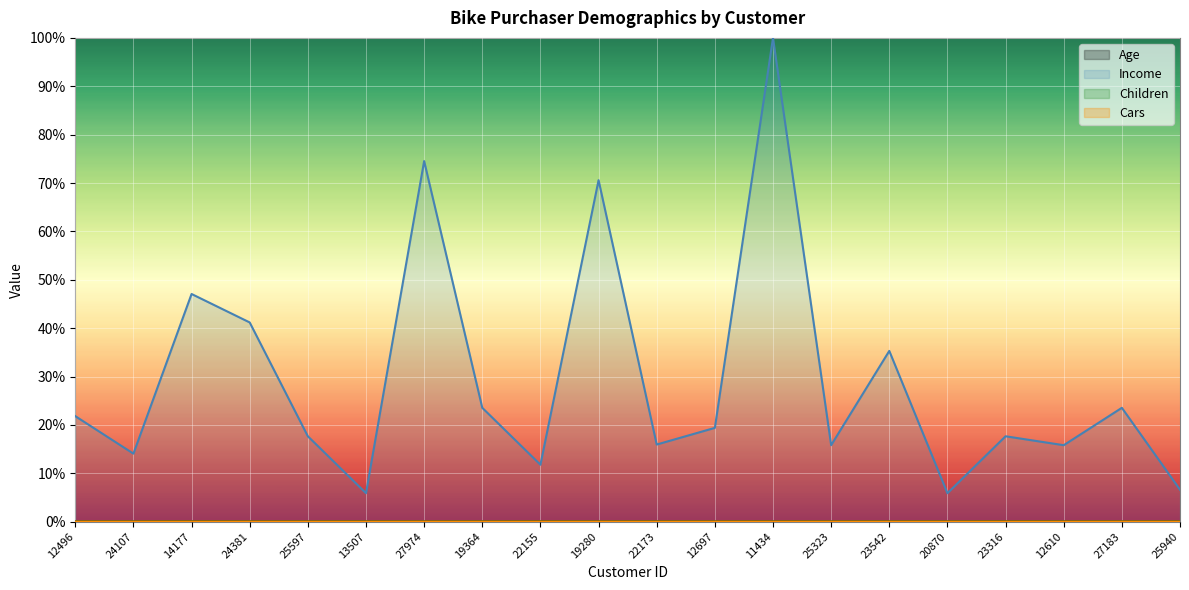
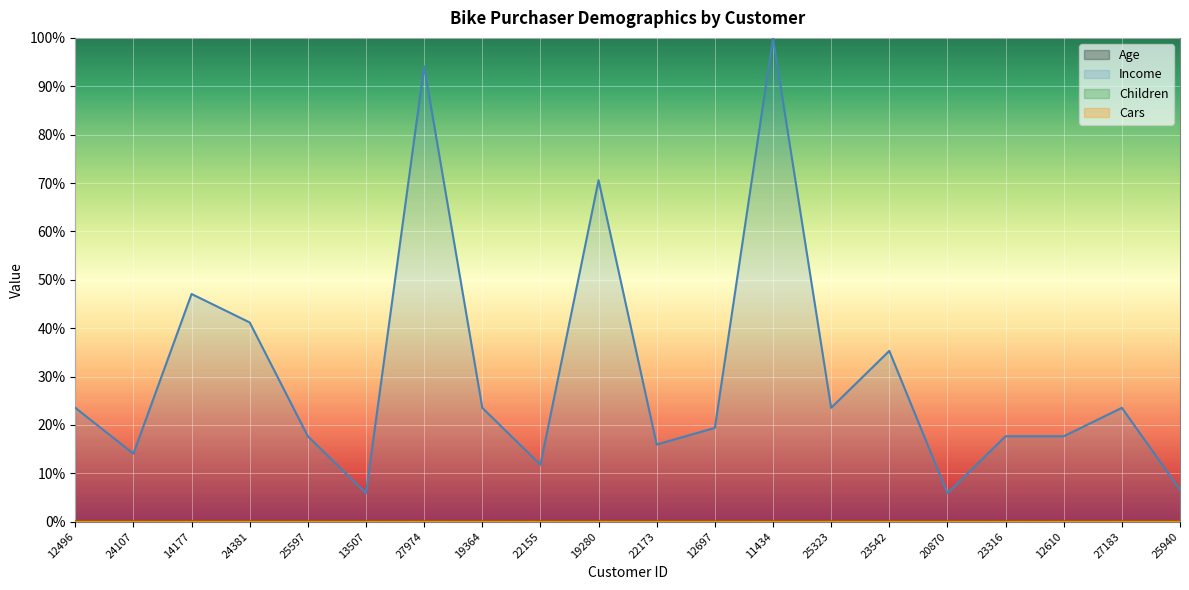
  {
    "Cars": {
      "12496": "0%",
      "24107": "0%",
      "14177": "0%",
      "24381": "0%",
      "25597": "0%",
      "13507": "0%",
      "27974": "0%",
      "19364": "0%",
      "22155": "0%",
      "19280": "0%",
      "22173": "0%",
      "12697": "0%",
      "11434": "0%",
      "25323": "0%",
      "23542": "0%",
      "20870": "0%",
      "23316": "0%",
      "12610": "0%",
      "27183": "0%",
      "25940": "0%"
    },
    "Income": {
-     "12496": "22%",
+     "12496": "24%",
      "24107": "14%",
      "14177": "47%",
      "24381": "41%",
      "25597": "18%",
      "13507": "6%",
-     "27974": "75%",
+     "27974": "94%",
      "19364": "24%",
      "22155": "12%",
      "19280": "71%",
      "22173": "16%",
      "12697": "19%",
      "11434": "100%",
-     "25323": "16%",
+     "25323": "24%",
      "23542": "35%",
      "20870": "6%",
      "23316": "18%",
-     "12610": "16%",
+     "12610": "18%",
      "27183": "24%",
      "25940": "7%"
    }
  }
